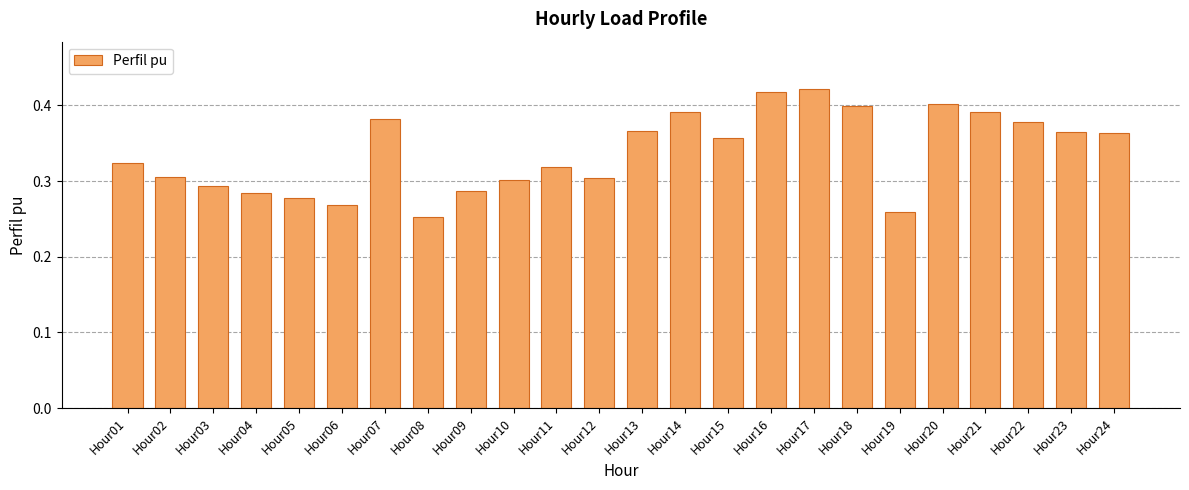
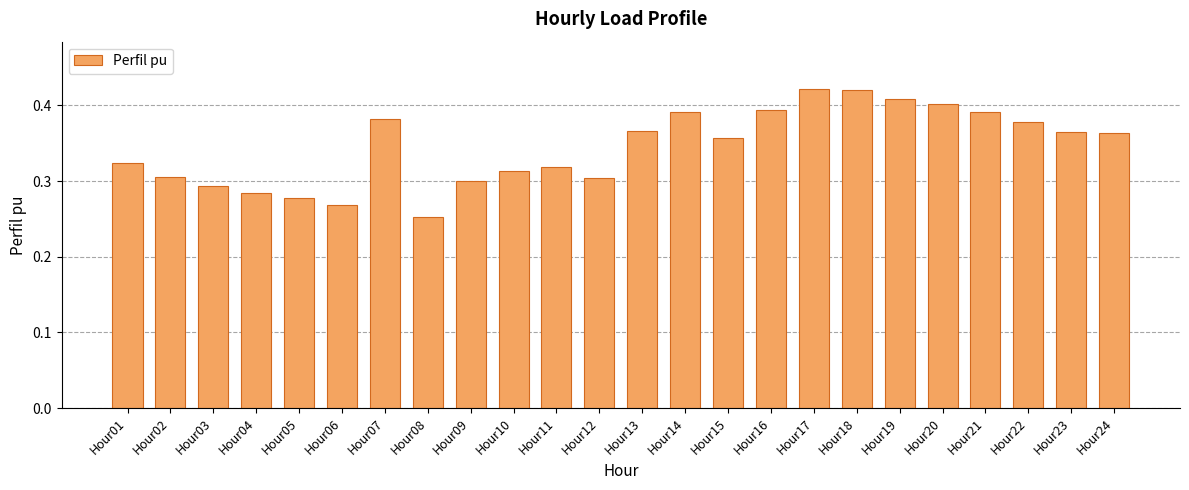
  {
    "Hour01": 0.32,
    "Hour02": 0.31,
    "Hour03": 0.29,
    "Hour04": 0.28,
    "Hour05": 0.28,
    "Hour06": 0.27,
    "Hour07": 0.38,
    "Hour08": 0.25,
-   "Hour09": 0.29,
-   "Hour10": 0.30,
+   "Hour09": 0.30,
+   "Hour10": 0.31,
    "Hour11": 0.32,
    "Hour12": 0.30,
    "Hour13": 0.37,
    "Hour14": 0.39,
    "Hour15": 0.36,
-   "Hour16": 0.42,
+   "Hour16": 0.39,
    "Hour17": 0.42,
-   "Hour18": 0.40,
-   "Hour19": 0.26,
+   "Hour18": 0.42,
+   "Hour19": 0.41,
    "Hour20": 0.40,
    "Hour21": 0.39,
    "Hour22": 0.38,
    "Hour23": 0.36,
    "Hour24": 0.36
  }
